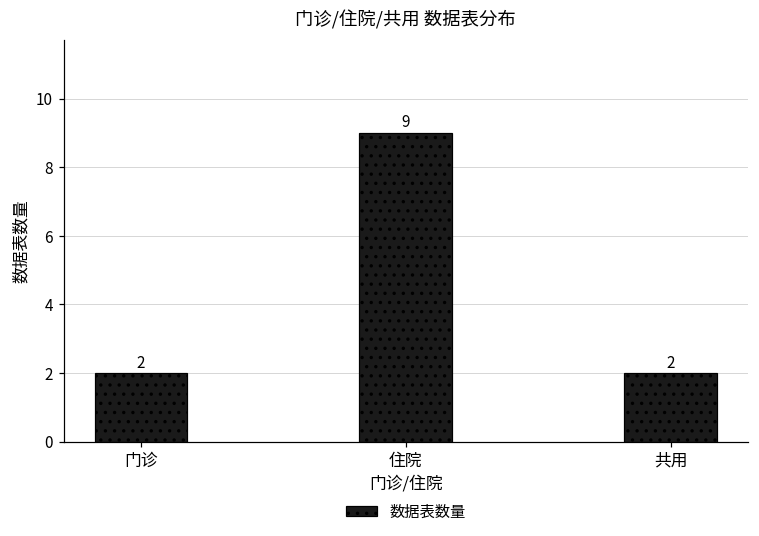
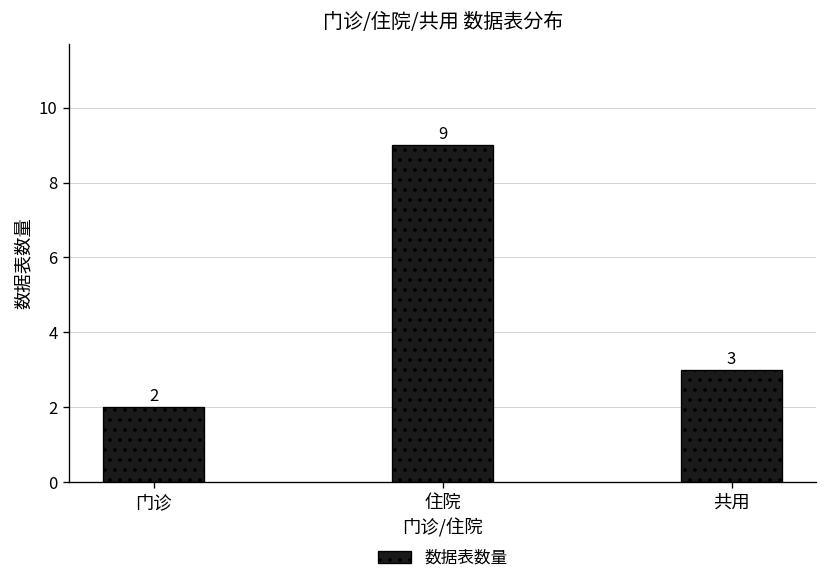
  {
    "门诊": 2,
    "住院": 9,
-   "共用": 2
+   "共用": 3
  }
